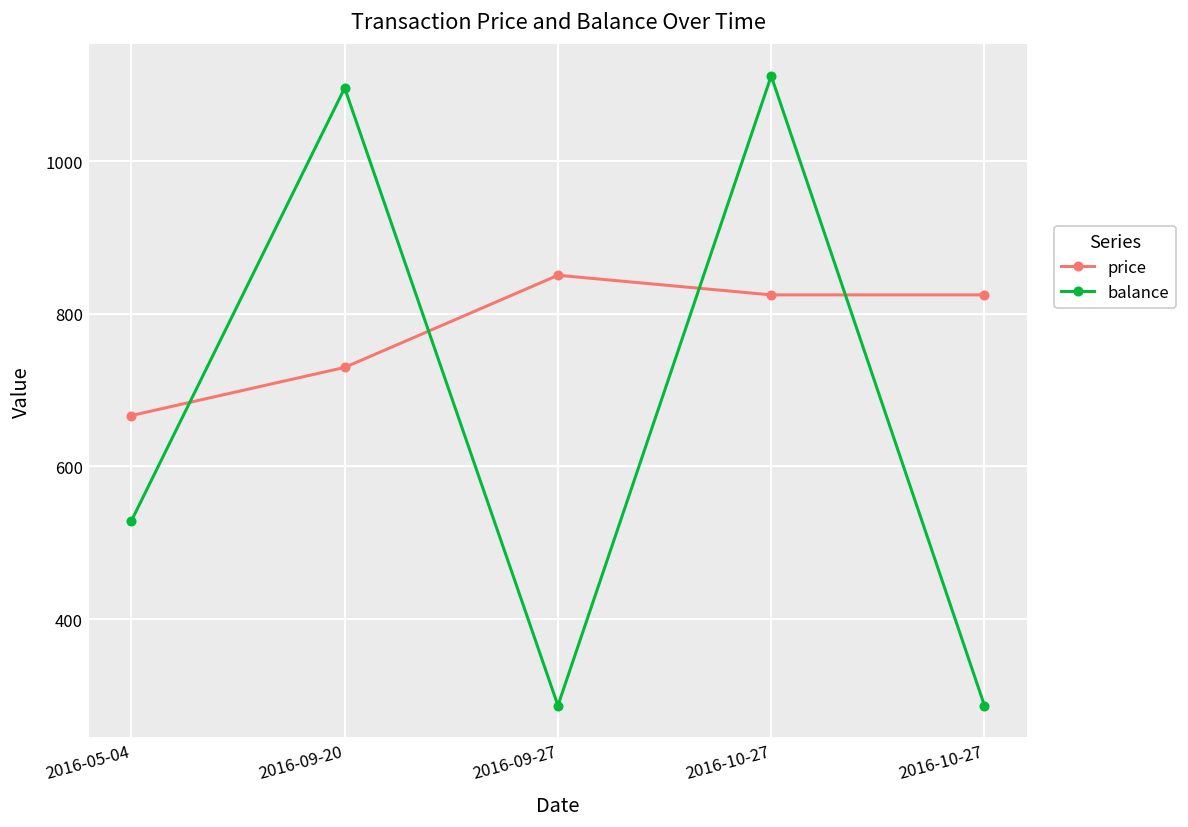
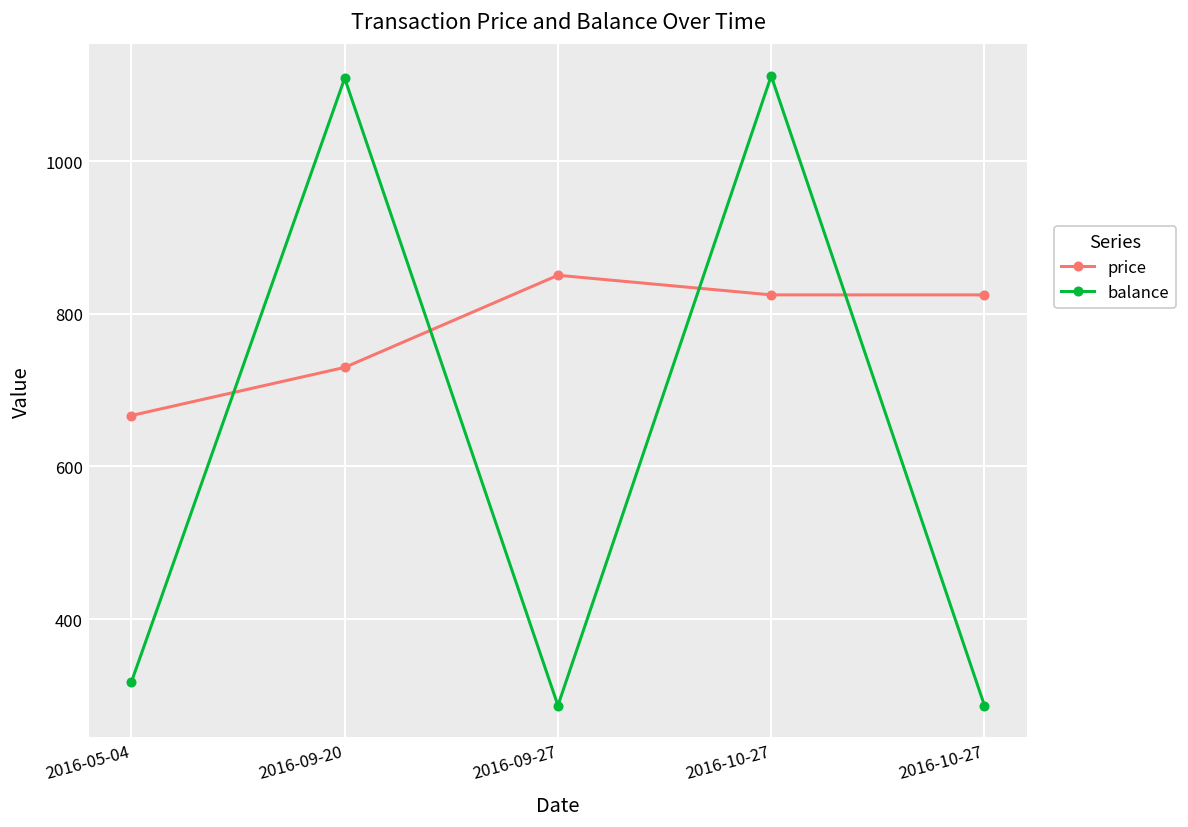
  {
    "price": {
      "2016-05-04": 670,
      "2016-09-20": 730,
      "2016-09-27": 850
    },
    "balance": {
-     "2016-05-04": 530,
-     "2016-09-20": 1100,
+     "2016-05-04": 320,
+     "2016-09-20": 1110,
      "2016-09-27": 290
    }
  }
